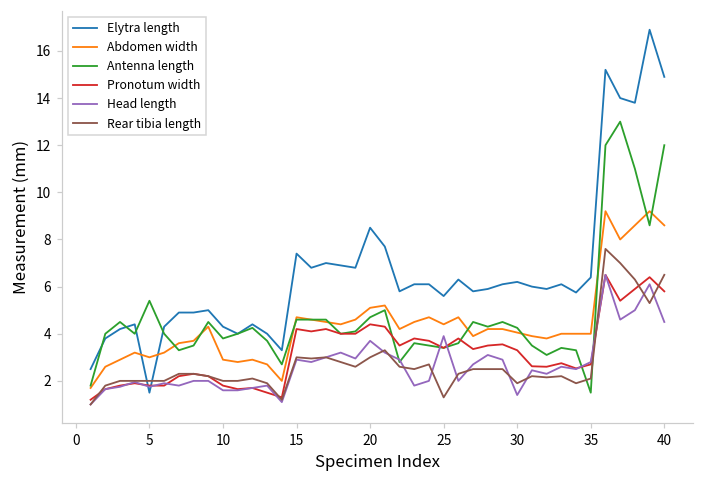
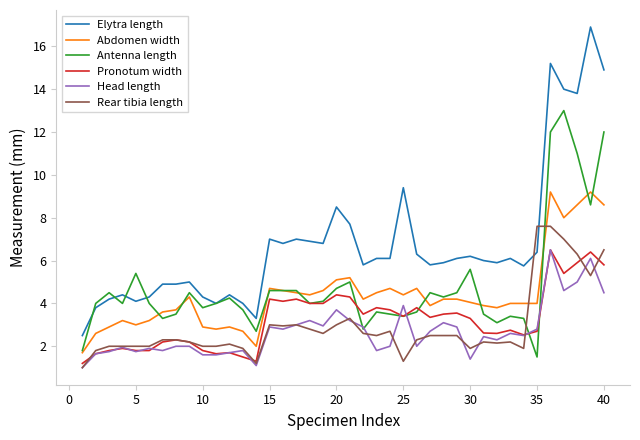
  {
    "Elytra length": {
-     "5": 1.5,
+     "5": 4.1,
      "10": 4.3,
-     "15": 7.4,
+     "15": 7.0,
      "20": 8.5,
-     "25": 5.6,
+     "25": 9.4,
      "30": 6.2,
      "35": 6.4,
      "40": 14.9
    },
    "Abdomen width": {
      "5": 3.0,
      "10": 2.9,
      "20": 5.1,
      "25": 4.4,
      "30": 4.1,
      "35": 4.0,
      "40": 8.6
    },
    "Antenna length": {
      "5": 5.4,
      "10": 3.8,
      "20": 4.7,
-     "30": 4.3,
+     "30": 5.6,
      "35": 1.5,
      "40": 12.0
    },
    "Pronotum width": {
      "10": 1.8,
      "15": 4.2,
      "20": 4.4,
      "30": 3.3,
      "40": 5.8
    },
    "Head length": {
      "10": 1.6,
      "20": 3.7,
      "25": 3.9,
      "30": 1.4,
      "40": 4.5
    },
    "Rear tibia length": {
      "5": 2.0,
      "10": 2.0,
      "20": 3.0,
      "25": 1.3,
      "30": 1.9,
-     "35": 2.1,
+     "35": 7.6,
      "40": 6.5
    }
  }
